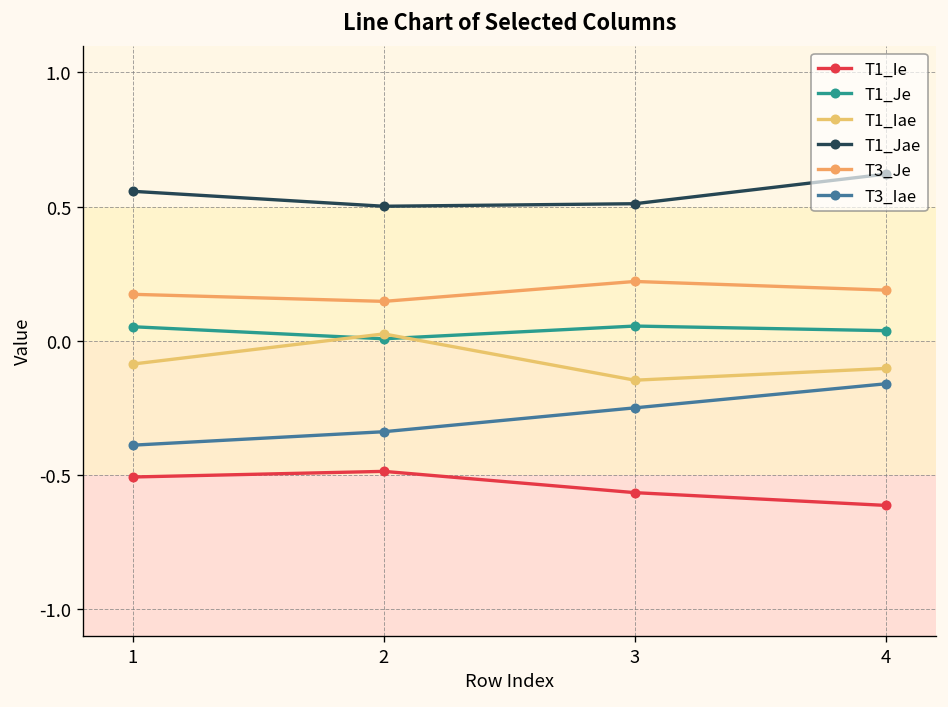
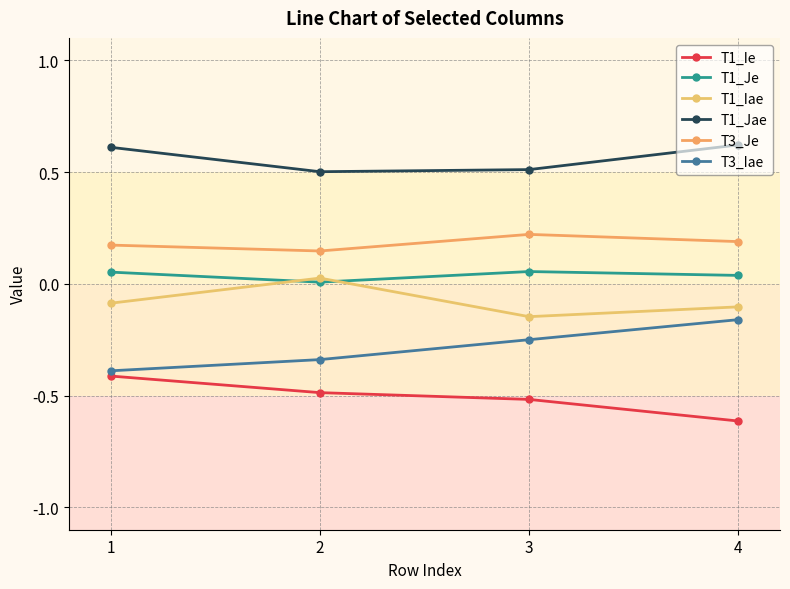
  {
    "T1_Ie": {
-     "1": -0.51,
+     "1": -0.41,
      "2": -0.49,
-     "3": -0.57,
+     "3": -0.52,
      "4": -0.61
    },
    "T1_Jae": {
-     "1": 0.56,
+     "1": 0.61,
      "2": 0.50,
      "3": 0.51
    }
  }
